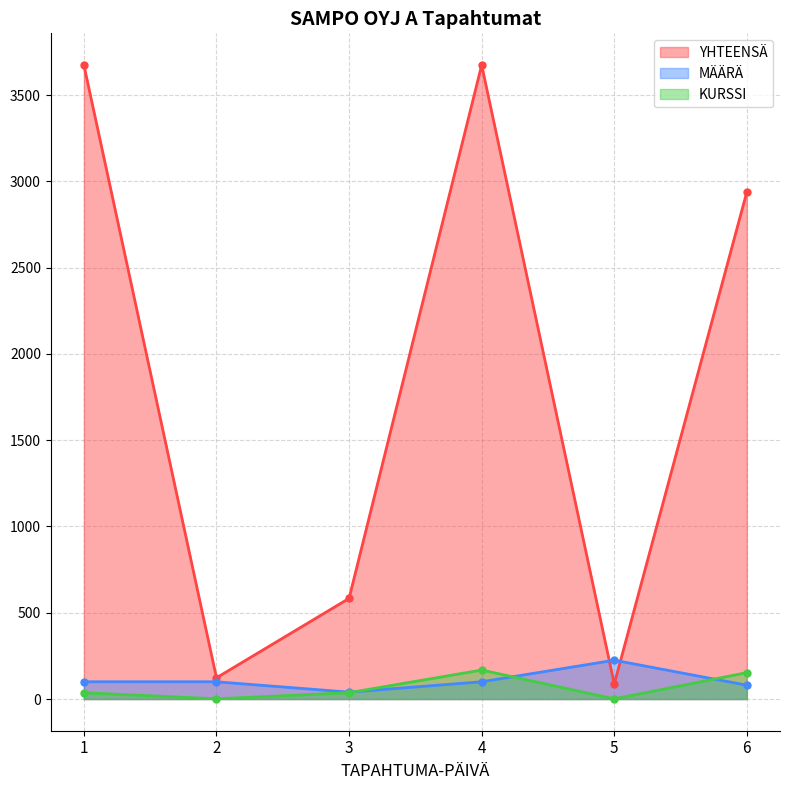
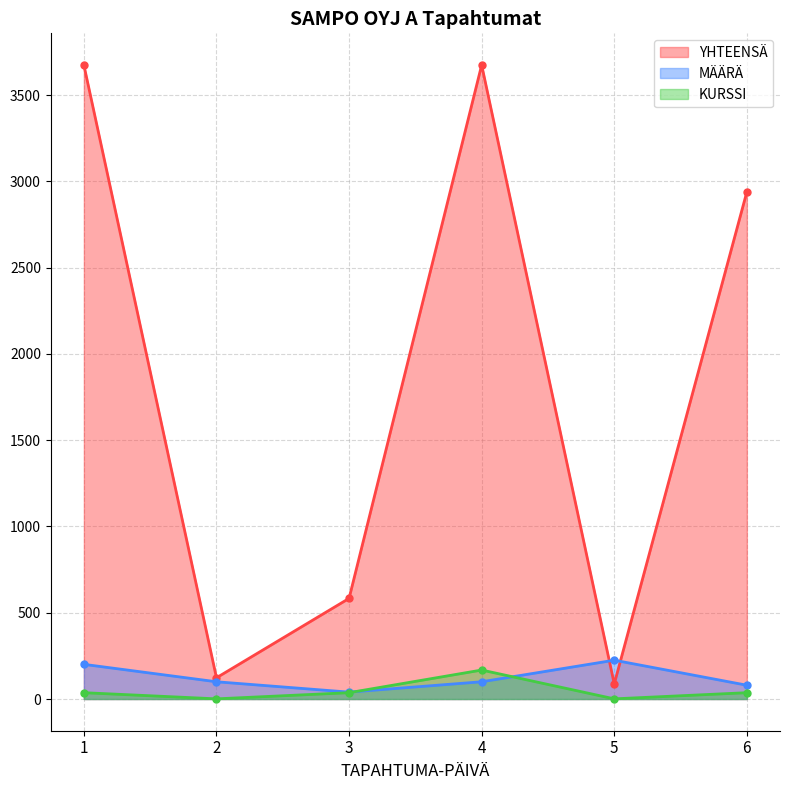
  {
    "YHTEENSÄ": {
      "1": 3670,
      "2": 120,
      "3": 580,
      "4": 3670,
      "5": 90,
      "6": 2940
    },
    "MÄÄRÄ": {
-     "1": 100,
+     "1": 200,
      "2": 100,
      "4": 100,
      "5": 230,
      "6": 80
    },
    "KURSSI": {
      "1": 40,
      "2": 0,
      "4": 170,
      "5": 0,
-     "6": 150
+     "6": 40
    }
  }
